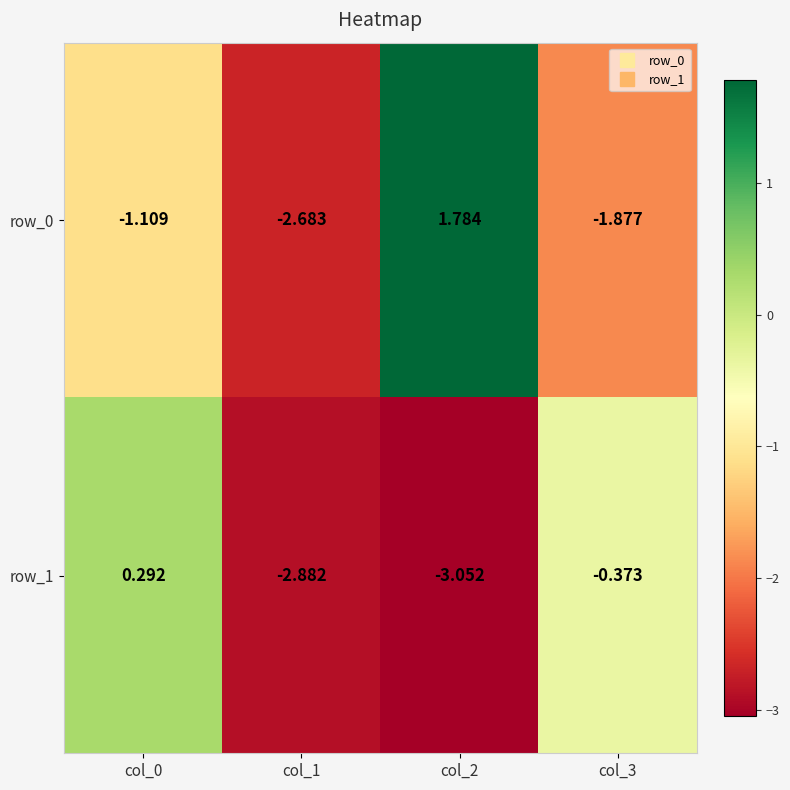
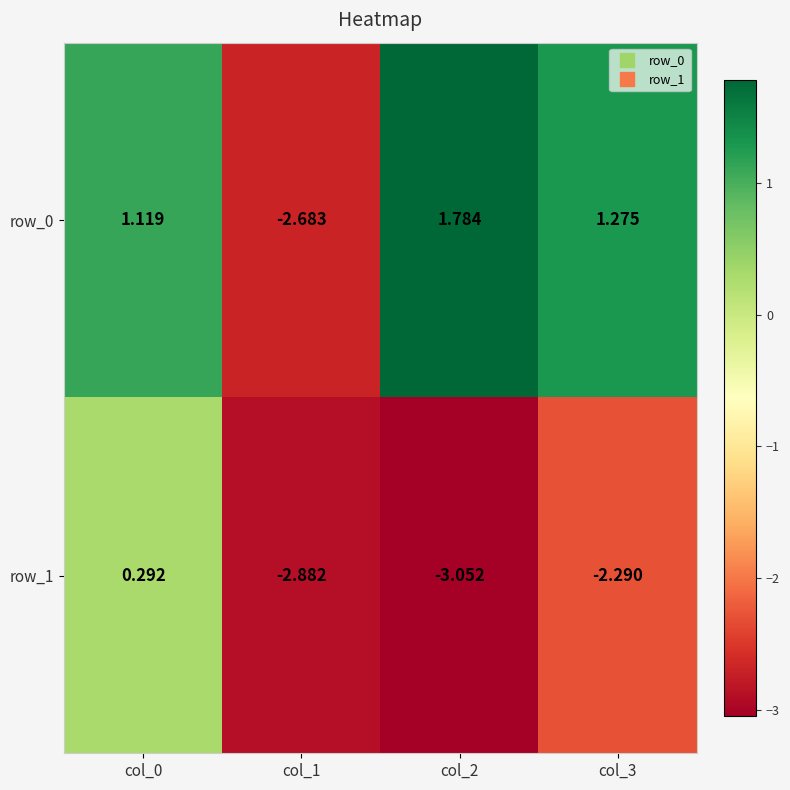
  {
    "row_0": {
-     "col_0": -1.109,
+     "col_0": 1.119,
      "col_1": -2.683,
      "col_2": 1.784,
-     "col_3": -1.877
+     "col_3": 1.275
    },
    "row_1": {
      "col_0": 0.292,
      "col_1": -2.882,
      "col_2": -3.052,
-     "col_3": -0.373
+     "col_3": -2.290
    }
  }
